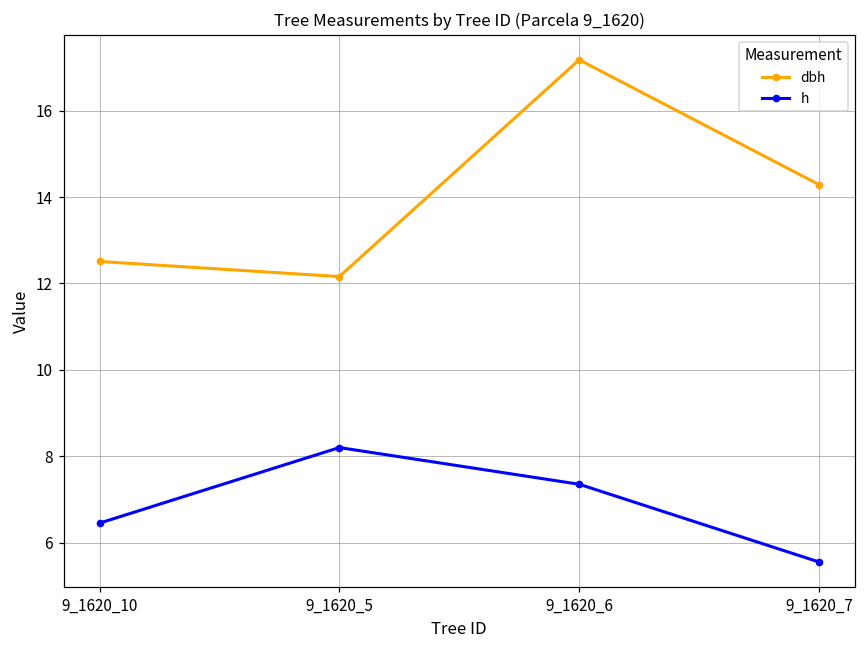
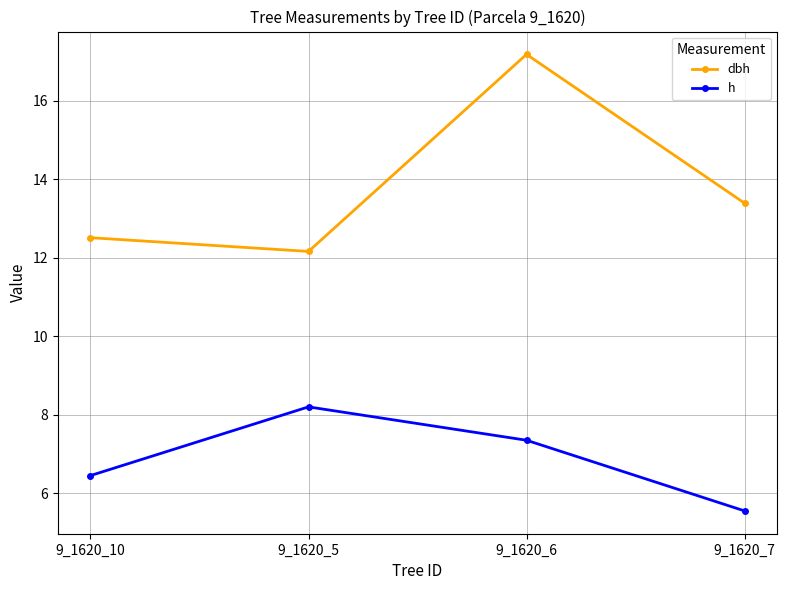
  {
    "dbh": {
      "9_1620_10": 12.5,
      "9_1620_5": 12.2,
      "9_1620_6": 17.2,
-     "9_1620_7": 14.3
+     "9_1620_7": 13.4
    },
    "h": {
      "9_1620_10": 6.5,
      "9_1620_5": 8.2,
      "9_1620_6": 7.4,
      "9_1620_7": 5.6
    }
  }
